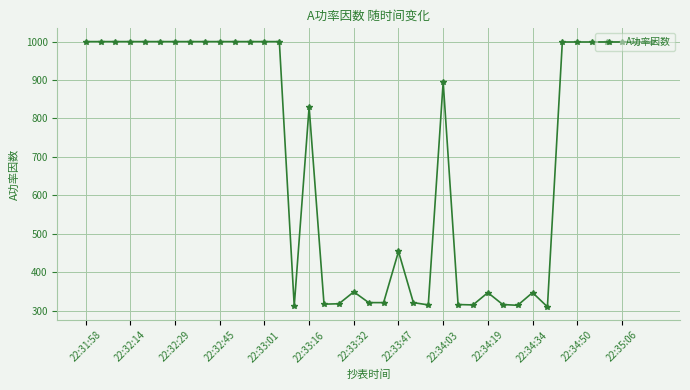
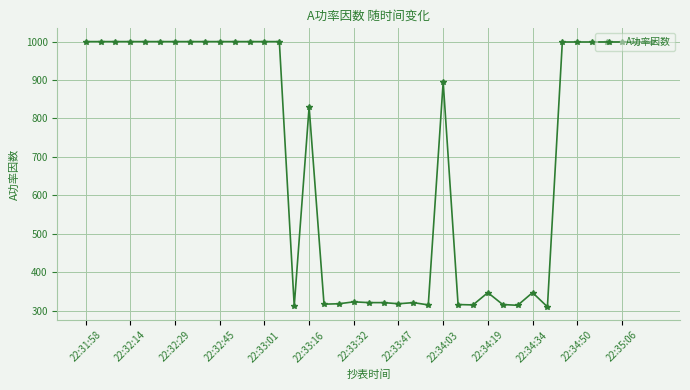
  {
    "22:31:58": 1000,
    "22:32:14": 1000,
    "22:32:29": 1000,
    "22:32:45": 1000,
    "22:33:01": 1000,
    "22:33:16": 830,
-   "22:33:32": 350,
-   "22:33:47": 450,
+   "22:33:32": 320,
+   "22:33:47": 320,
    "22:34:03": 900,
    "22:34:19": 350,
    "22:34:34": 350,
    "22:34:50": 1000
  }
